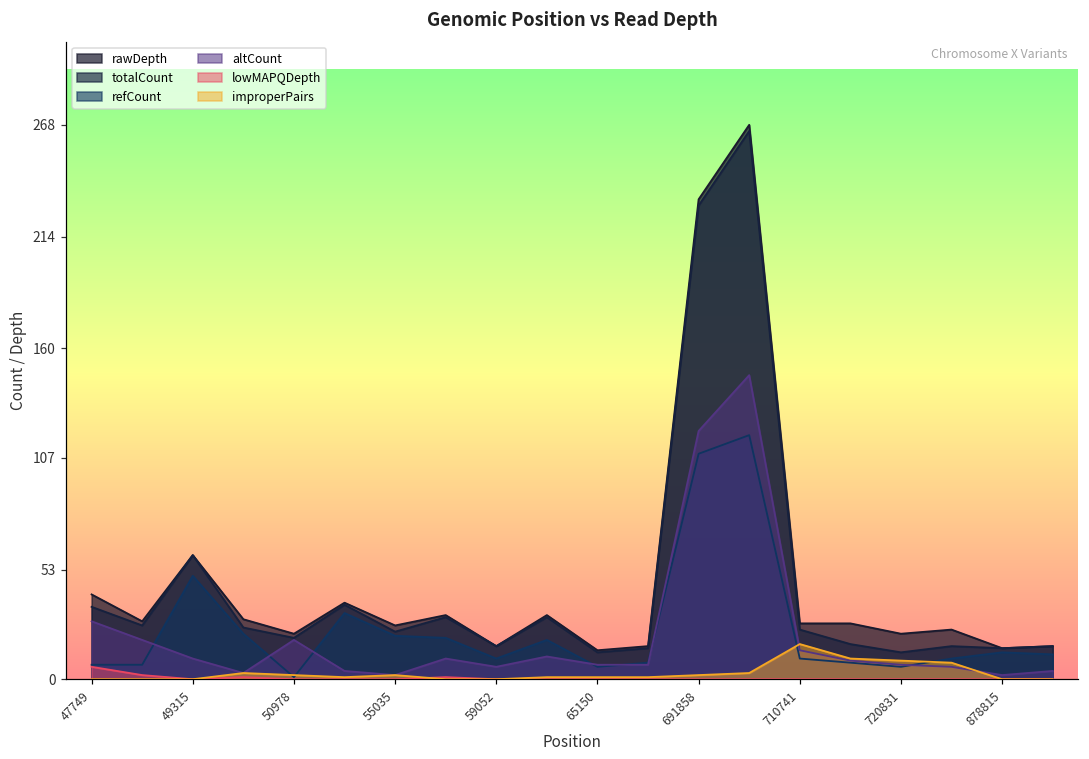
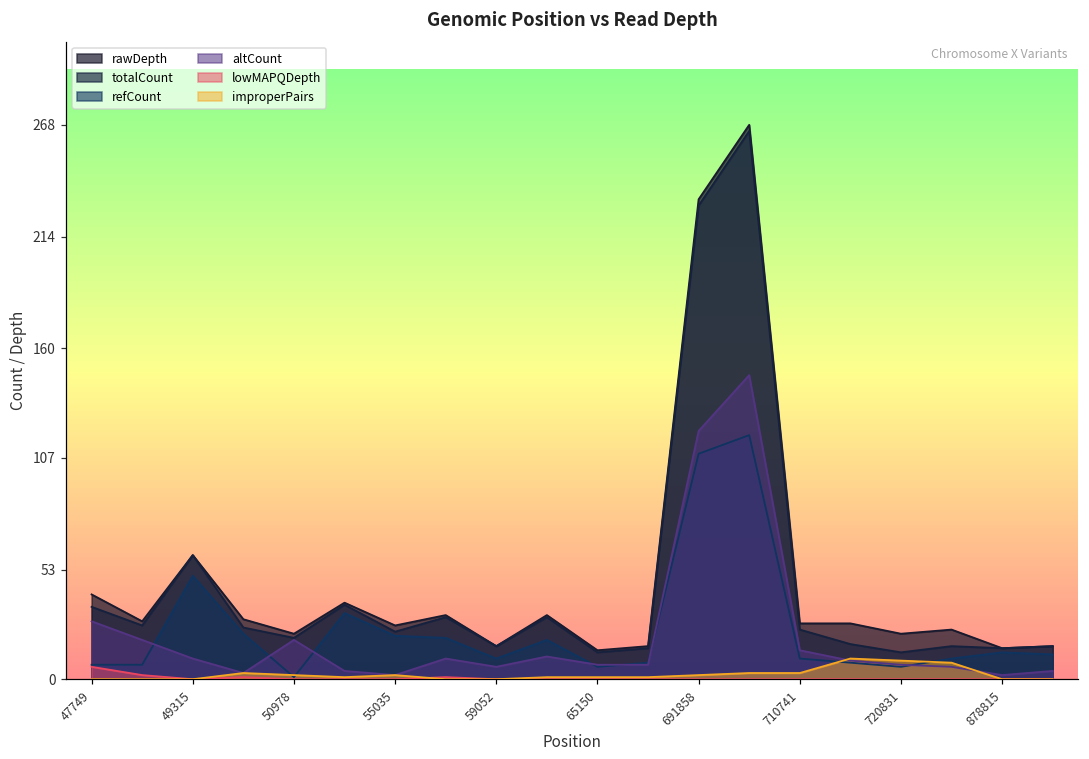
  {
    "lowMAPQDepth": {
      "55035": 0,
      "691858": 0,
      "710741": 0,
      "720831": 0
    },
    "improperPairs": {
      "47749": 0,
      "691858": 2,
-     "710741": 17,
+     "710741": 3,
      "720831": 9
    }
  }
